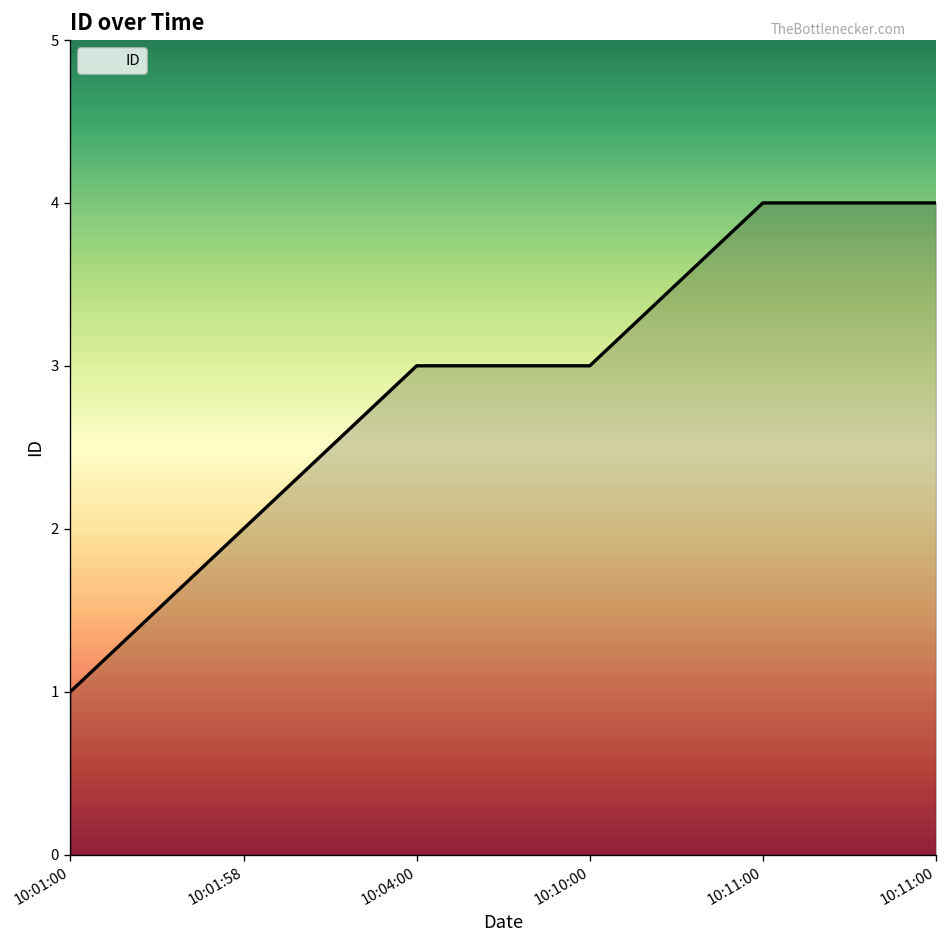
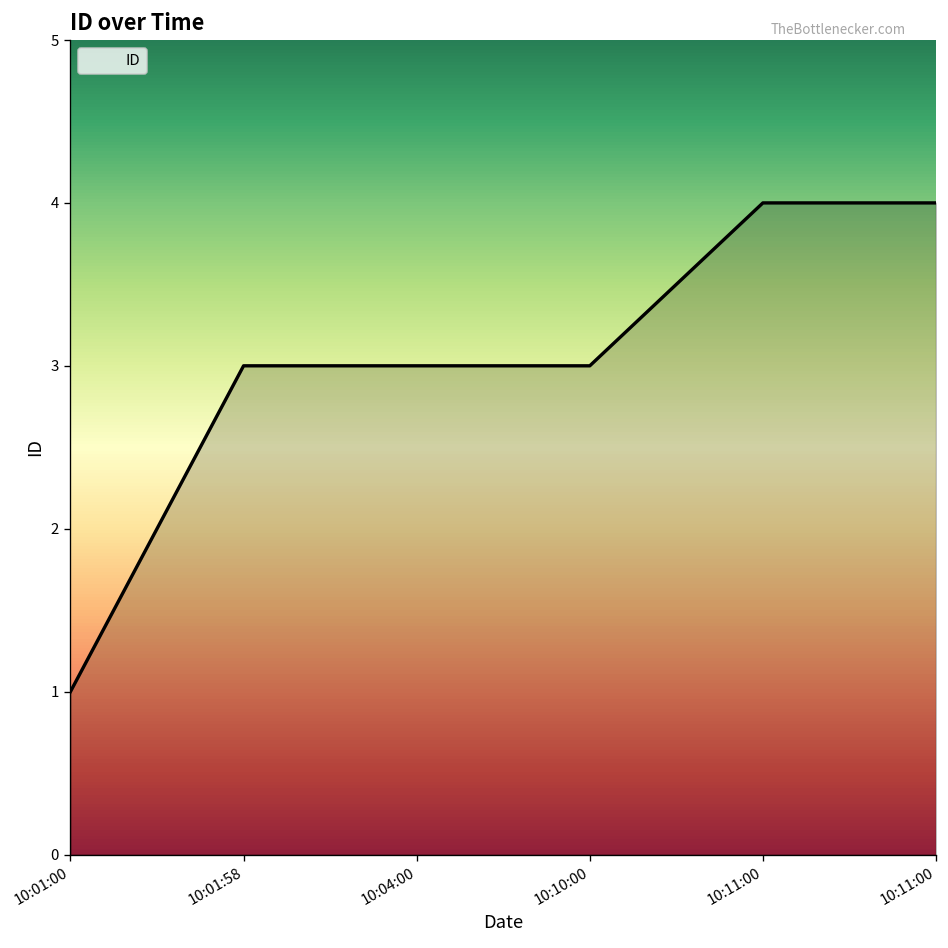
  {
    "10:01:00": 1,
-   "10:01:58": 2,
+   "10:01:58": 3,
    "10:04:00": 3,
    "10:10:00": 3
  }
